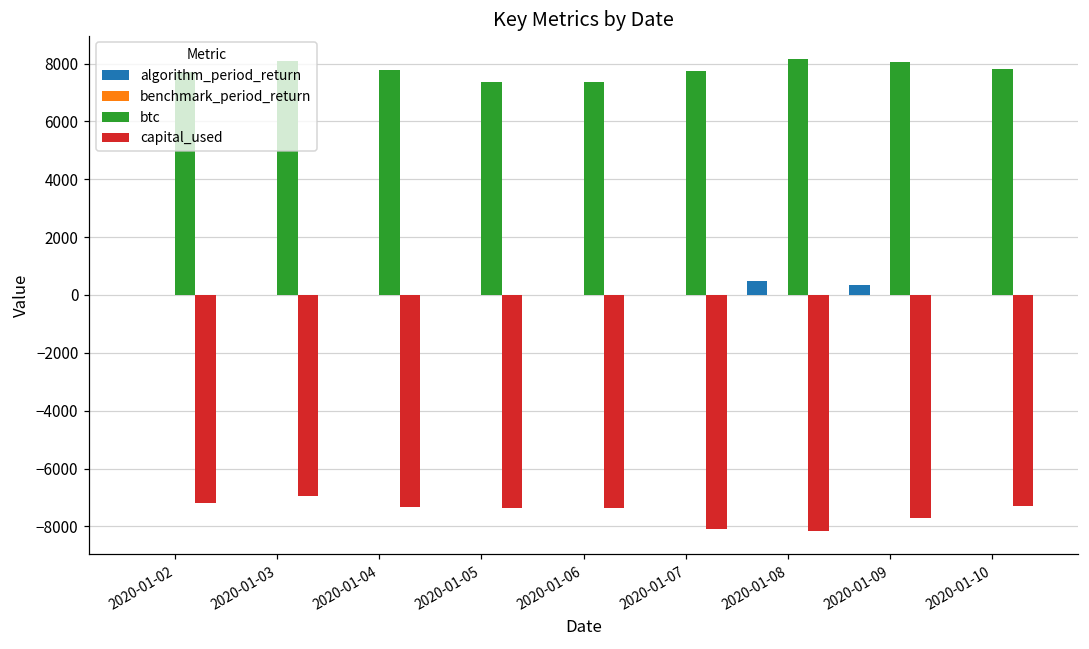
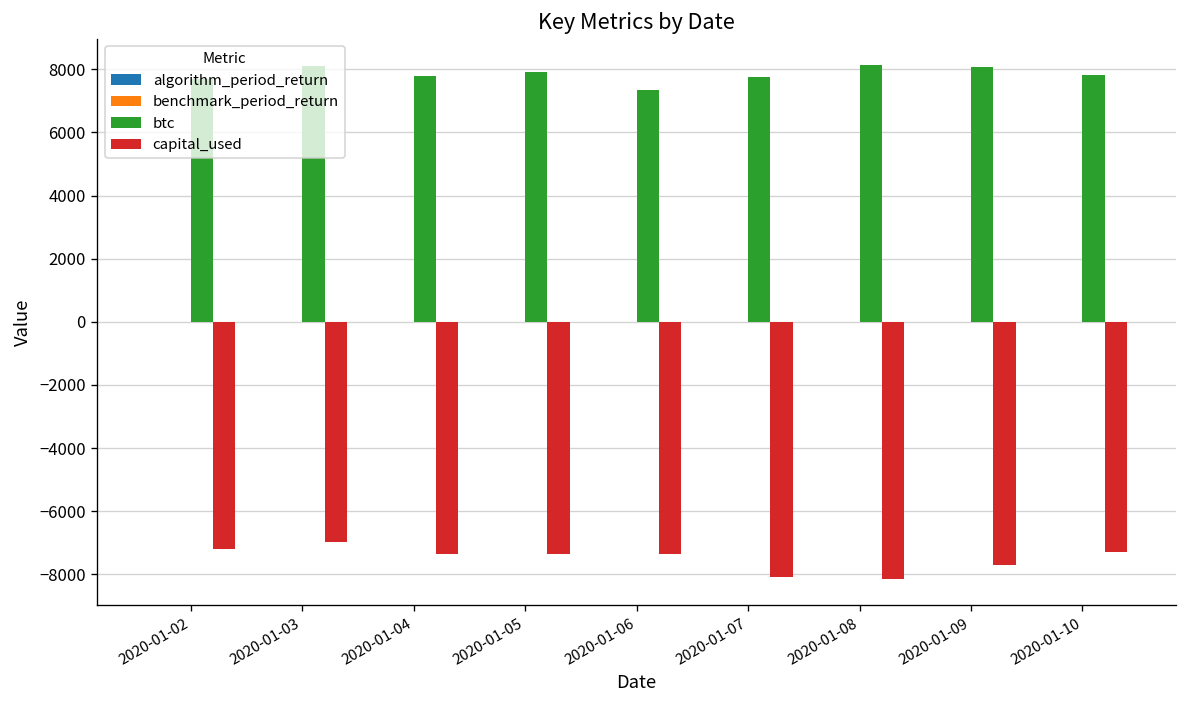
  {
    "algorithm_period_return": {
-     "2020-01-08": 500,
-     "2020-01-09": 300
+     "2020-01-08": 0,
+     "2020-01-09": 0
    },
    "btc": {
      "2020-01-04": 7800,
-     "2020-01-05": 7400,
+     "2020-01-05": 7900,
      "2020-01-06": 7400,
      "2020-01-07": 7800,
      "2020-01-08": 8200,
      "2020-01-09": 8100,
      "2020-01-10": 7800
    },
    "capital_used": {
      "2020-01-02": -7200,
      "2020-01-03": -7000,
      "2020-01-04": -7300,
      "2020-01-05": -7400,
      "2020-01-06": -7400,
      "2020-01-07": -8100,
      "2020-01-08": -8200,
      "2020-01-09": -7700,
      "2020-01-10": -7300
    }
  }
